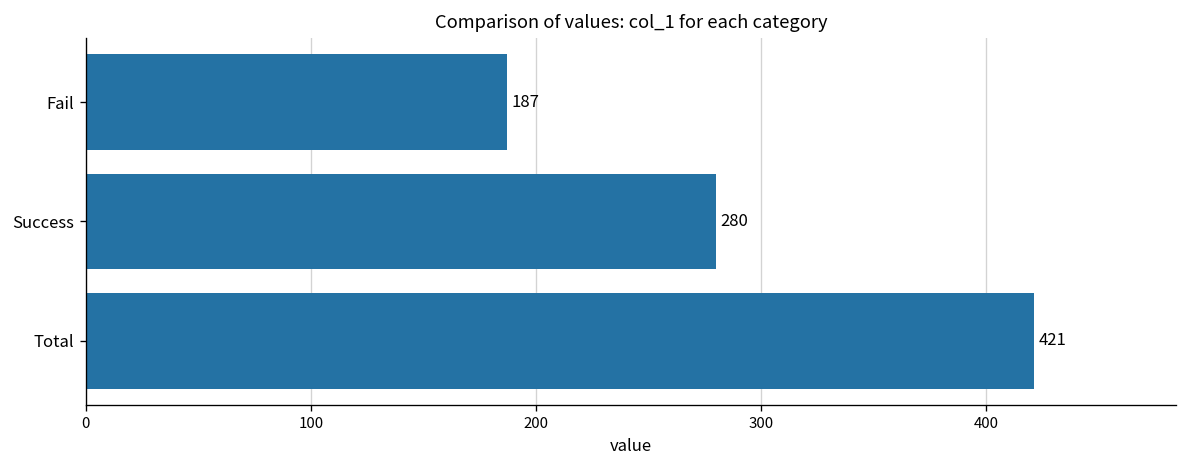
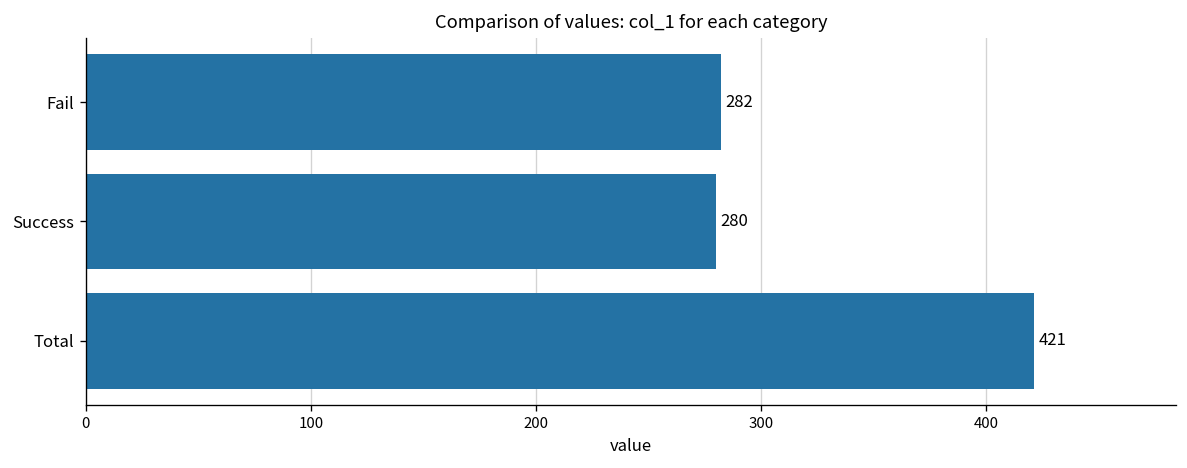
  {
-   "Fail": 187,
+   "Fail": 282,
    "Success": 280,
    "Total": 421
  }
